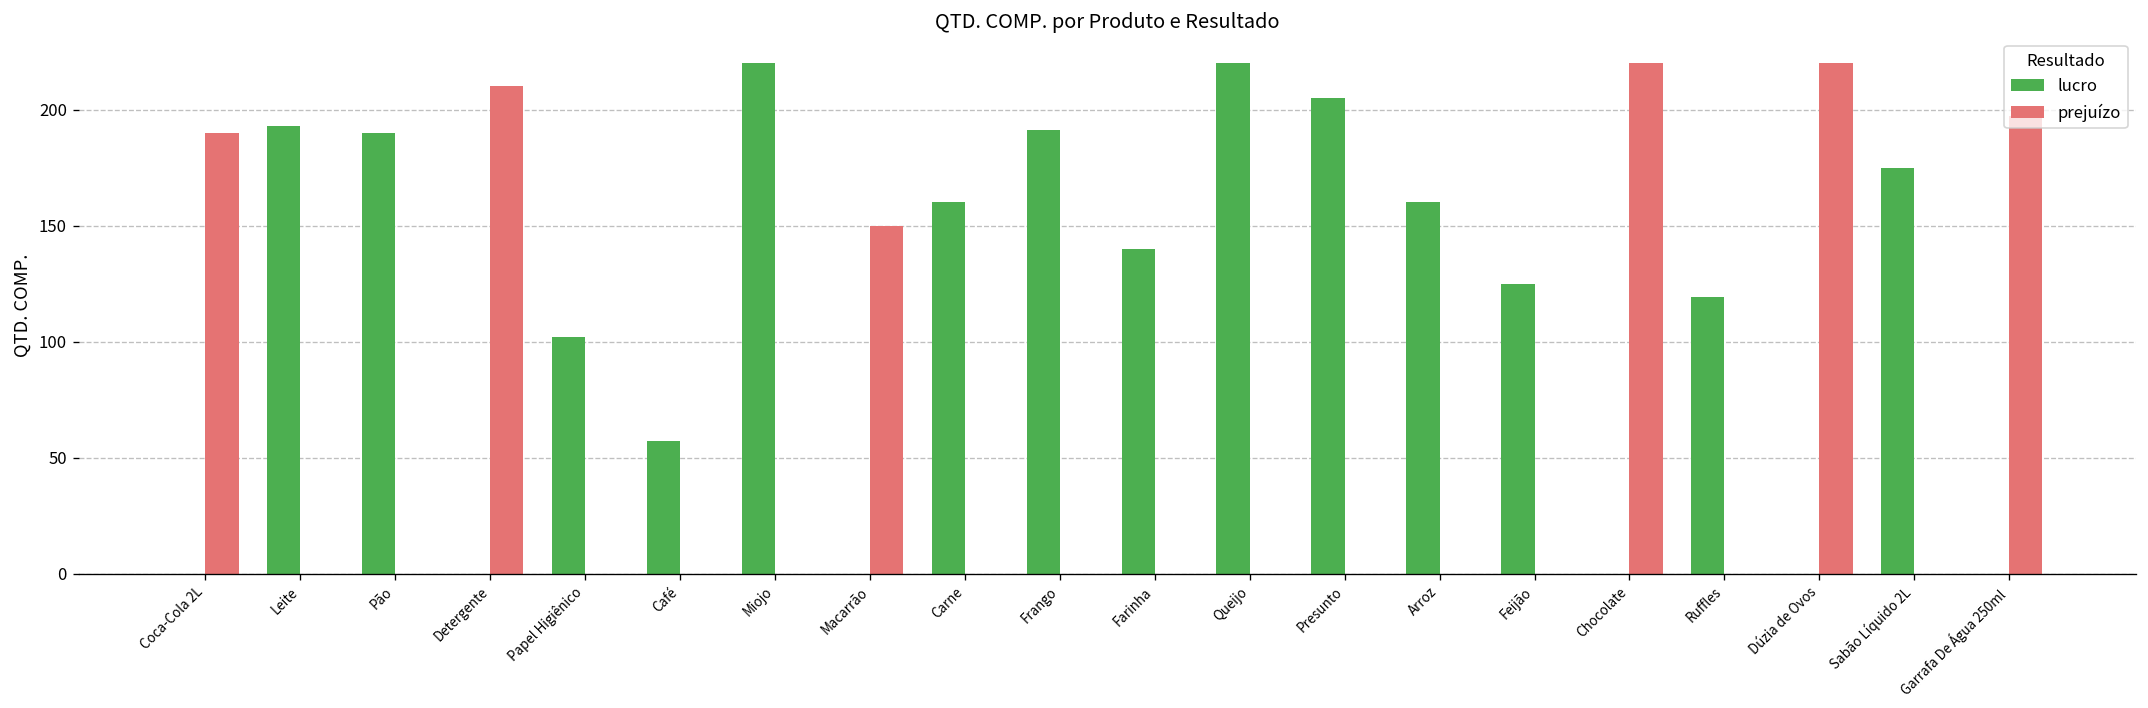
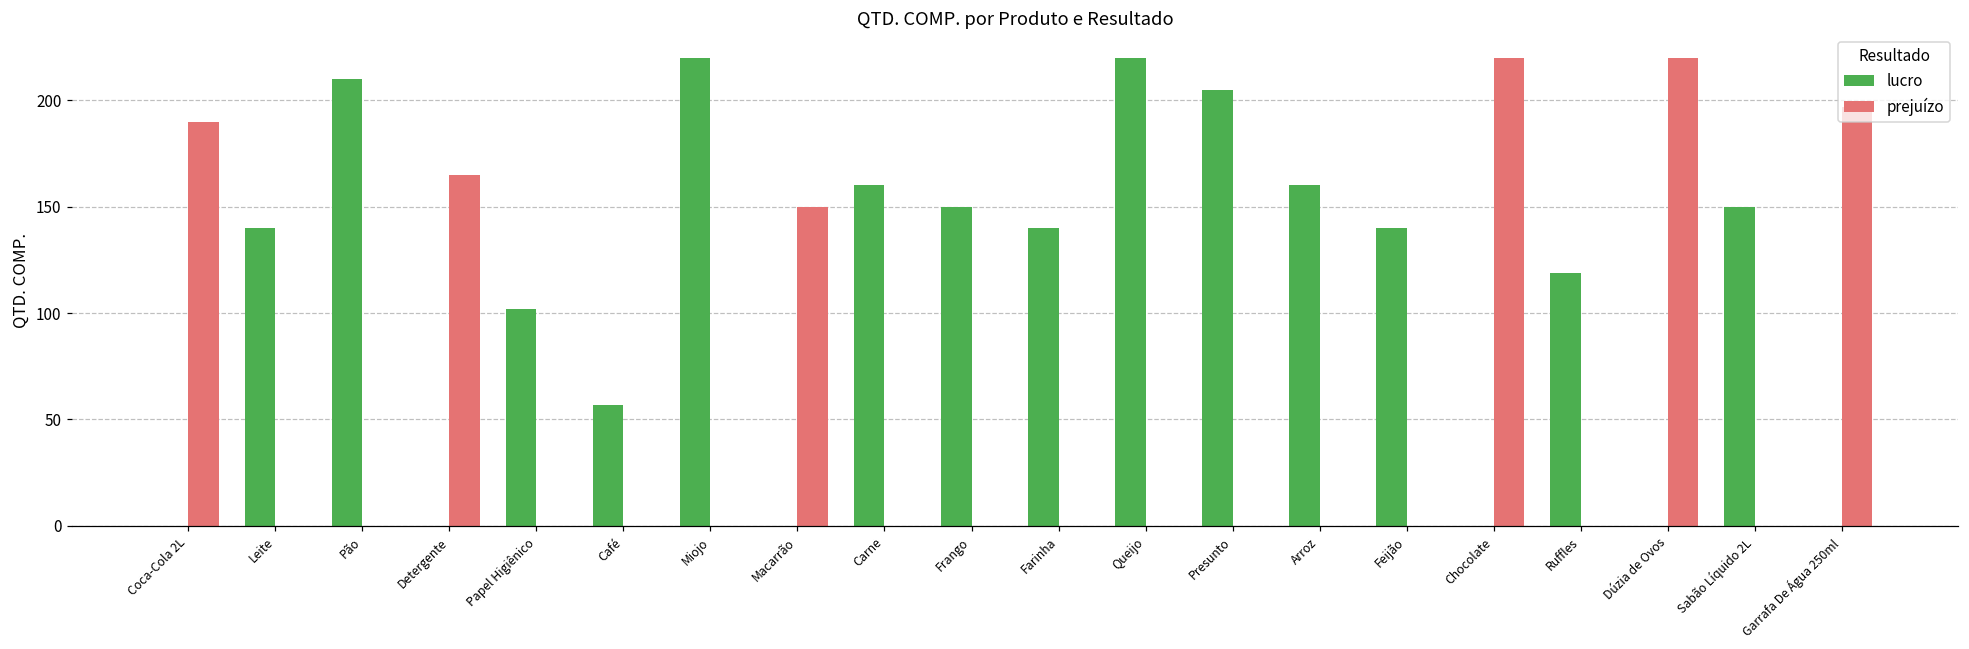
  {
    "lucro": {
      "Coca-Cola 2L": 0,
-     "Leite": 193,
-     "Pão": 190,
+     "Leite": 140,
+     "Pão": 210,
      "Detergente": 0,
      "Papel Higiênico": 102,
      "Café": 57,
      "Miojo": 220,
      "Macarrão": 0,
      "Carne": 160,
-     "Frango": 191,
+     "Frango": 150,
      "Farinha": 140,
      "Queijo": 220,
      "Presunto": 205,
      "Arroz": 160,
-     "Feijão": 125,
+     "Feijão": 140,
      "Chocolate": 0,
      "Ruffles": 119,
      "Dúzia de Ovos": 0,
-     "Sabão Líquido 2L": 175,
+     "Sabão Líquido 2L": 150,
      "Garrafa De Água 250ml": 0
    },
    "prejuízo": {
      "Coca-Cola 2L": 190,
      "Leite": 0,
      "Pão": 0,
-     "Detergente": 210,
+     "Detergente": 165,
      "Papel Higiênico": 0,
      "Café": 0,
      "Miojo": 0,
      "Macarrão": 150,
      "Carne": 0,
      "Frango": 0,
      "Farinha": 0,
      "Queijo": 0,
      "Presunto": 0,
      "Arroz": 0,
      "Feijão": 0,
      "Chocolate": 220,
      "Ruffles": 0,
      "Dúzia de Ovos": 220,
      "Sabão Líquido 2L": 0
    }
  }
